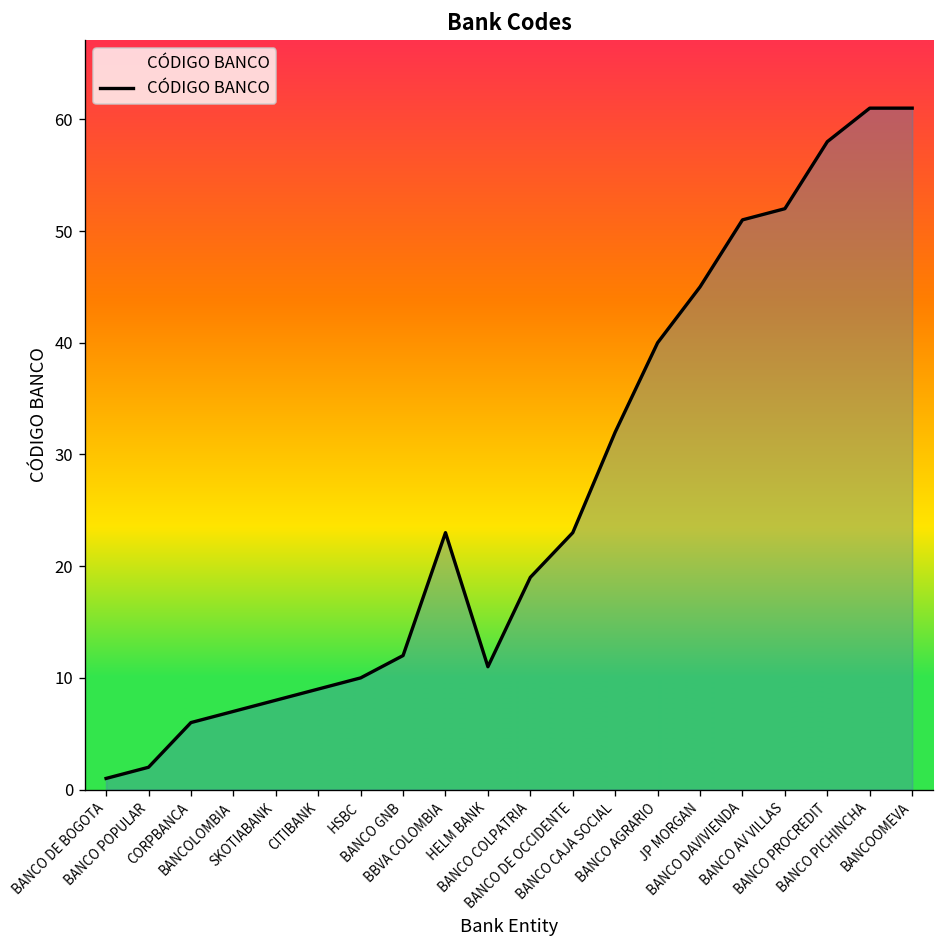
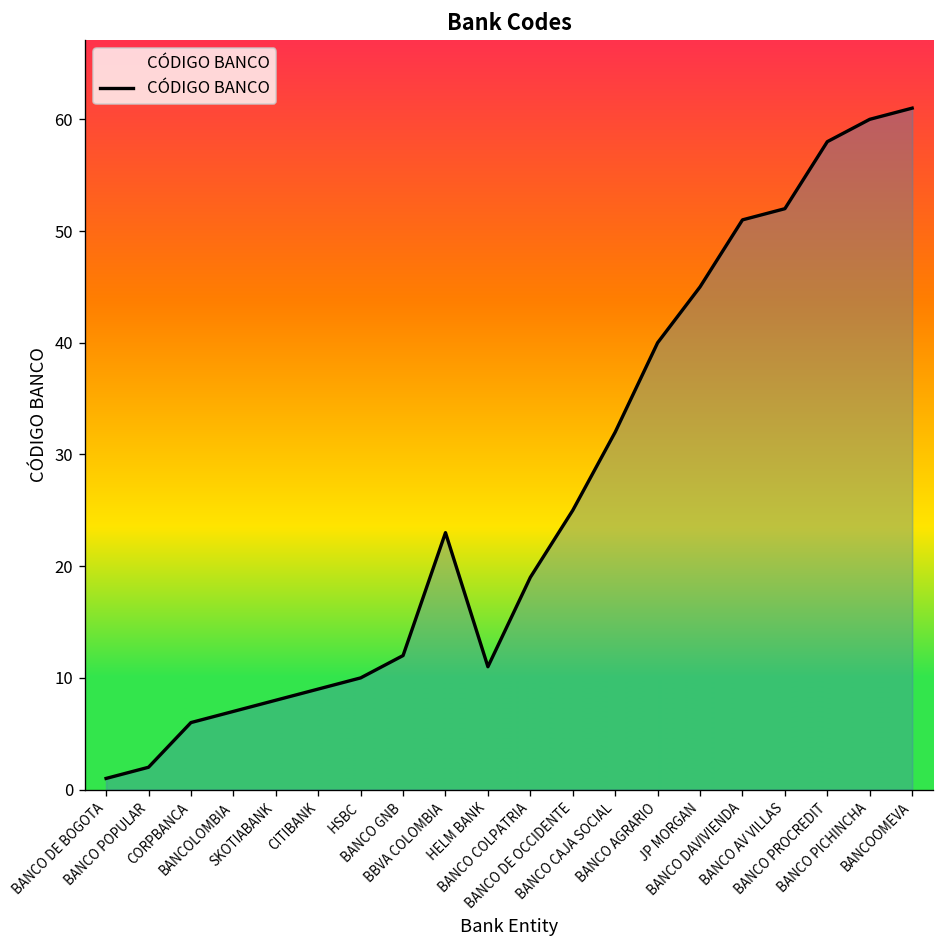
  {
    "BANCO DE BOGOTA": 1,
    "BANCO POPULAR": 2,
    "CORPBANCA": 6,
    "BANCOLOMBIA": 7,
    "SKOTIABANK": 8,
    "CITIBANK": 9,
    "HSBC": 10,
    "BANCO GNB": 12,
    "BBVA COLOMBIA": 23,
    "HELM BANK": 11,
    "BANCO COLPATRIA": 19,
-   "BANCO DE OCCIDENTE": 23,
+   "BANCO DE OCCIDENTE": 25,
    "BANCO CAJA SOCIAL": 32,
    "BANCO AGRARIO": 40,
    "JP MORGAN": 45,
    "BANCO DAVIVIENDA": 51,
    "BANCO AV VILLAS": 52,
    "BANCO PROCREDIT": 58,
-   "BANCO PICHINCHA": 61,
+   "BANCO PICHINCHA": 60,
    "BANCOOMEVA": 61
  }
